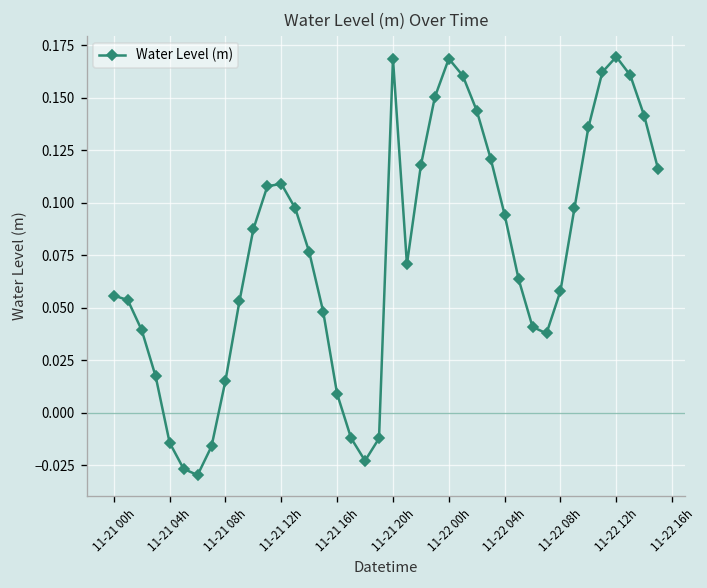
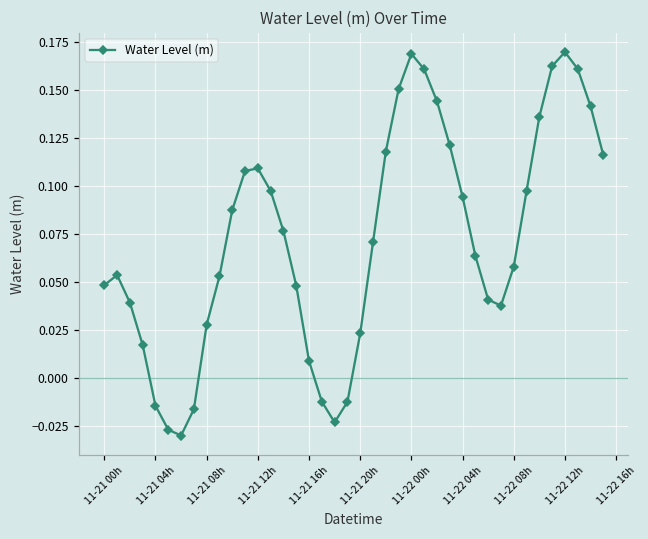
  {
-   "11-21 00h": 0.056,
+   "11-21 00h": 0.048,
    "11-21 04h": -0.014,
-   "11-21 08h": 0.015,
+   "11-21 08h": 0.028,
    "11-21 12h": 0.109,
    "11-21 16h": 0.009,
-   "11-21 20h": 0.169,
+   "11-21 20h": 0.023,
    "11-22 00h": 0.169,
    "11-22 04h": 0.094,
    "11-22 08h": 0.058,
    "11-22 12h": 0.170
  }
